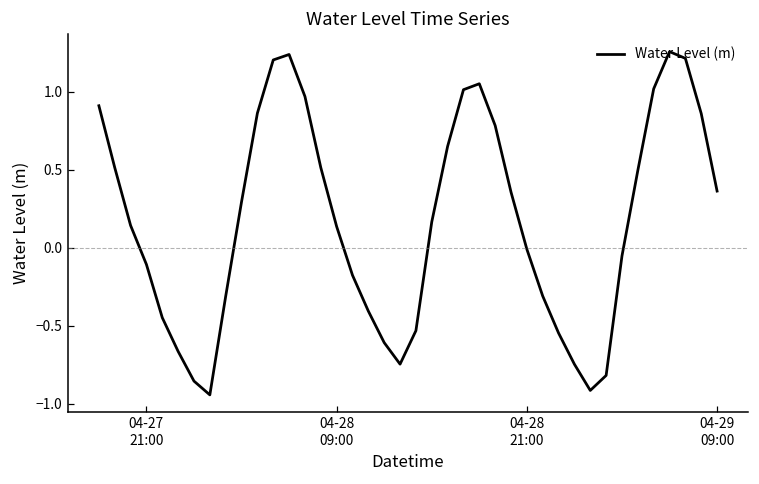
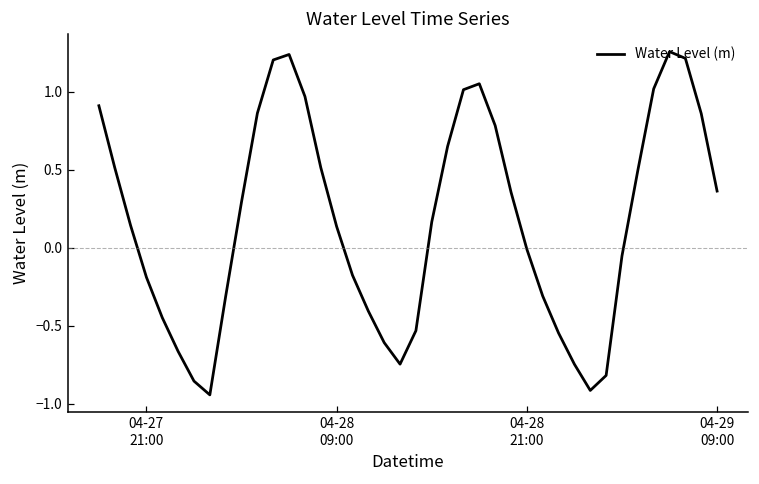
  {
-   "04-27 21:00": -0.11,
+   "04-27 21:00": -0.19,
    "04-28 09:00": 0.14,
    "04-28 21:00": -0.01,
    "04-29 09:00": 0.36
  }
